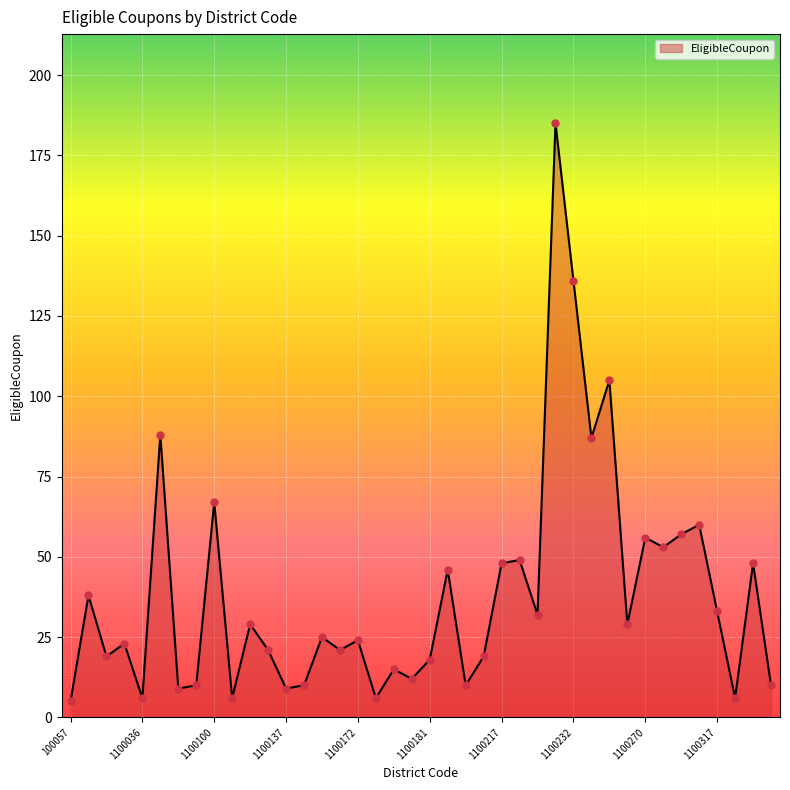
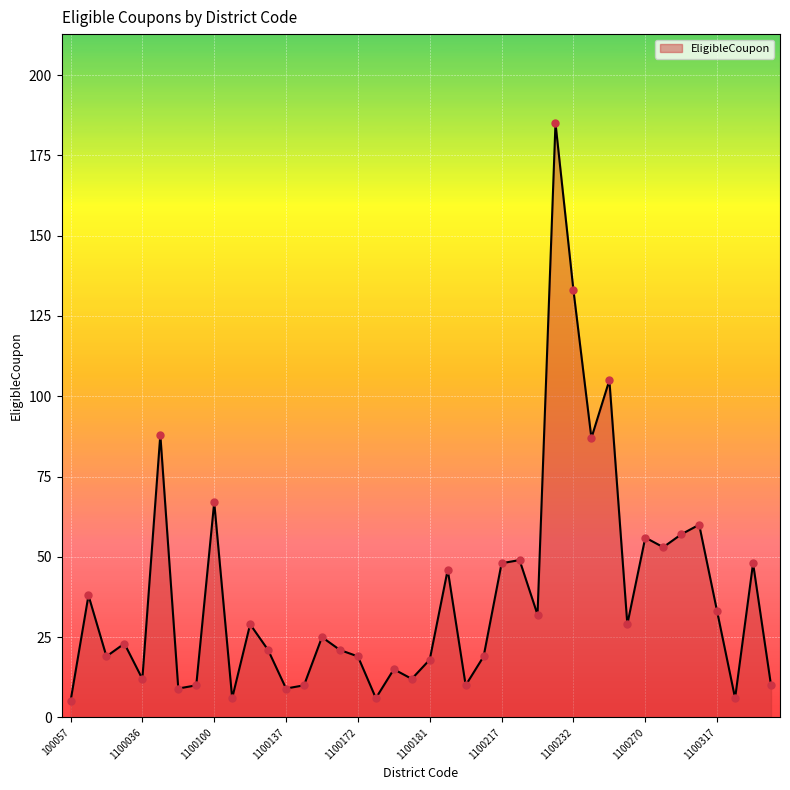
  {
    "100057": 5,
-   "1100036": 6,
+   "1100036": 12,
    "1100100": 67,
    "1100137": 9,
-   "1100172": 24,
+   "1100172": 19,
    "1100181": 18,
    "1100217": 48,
-   "1100232": 136,
+   "1100232": 133,
    "1100270": 56,
    "1100317": 33
  }
